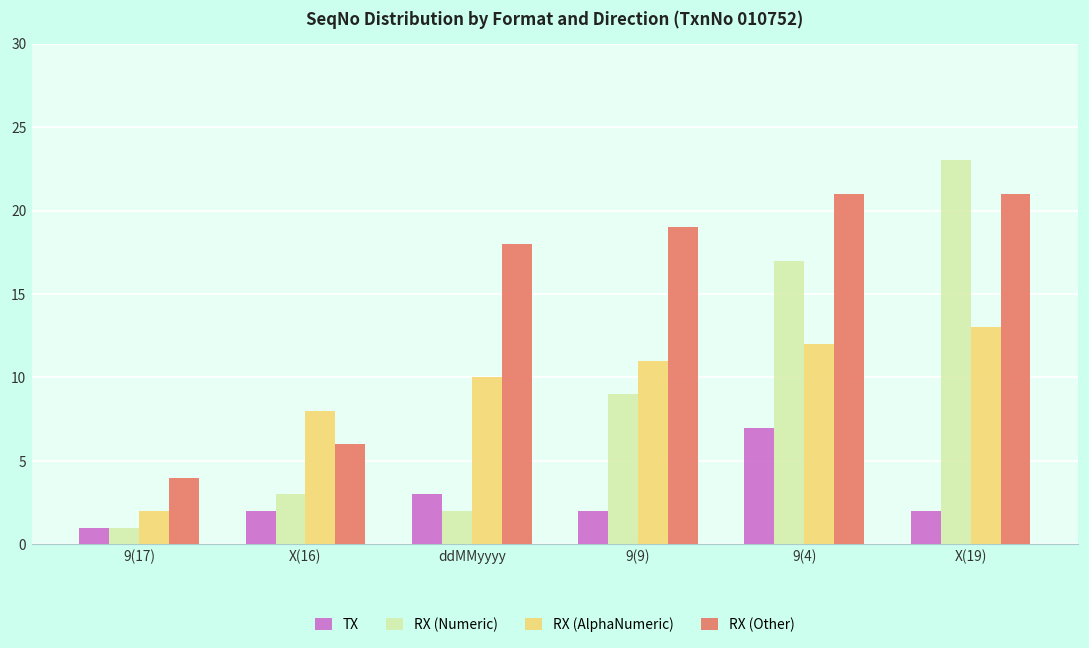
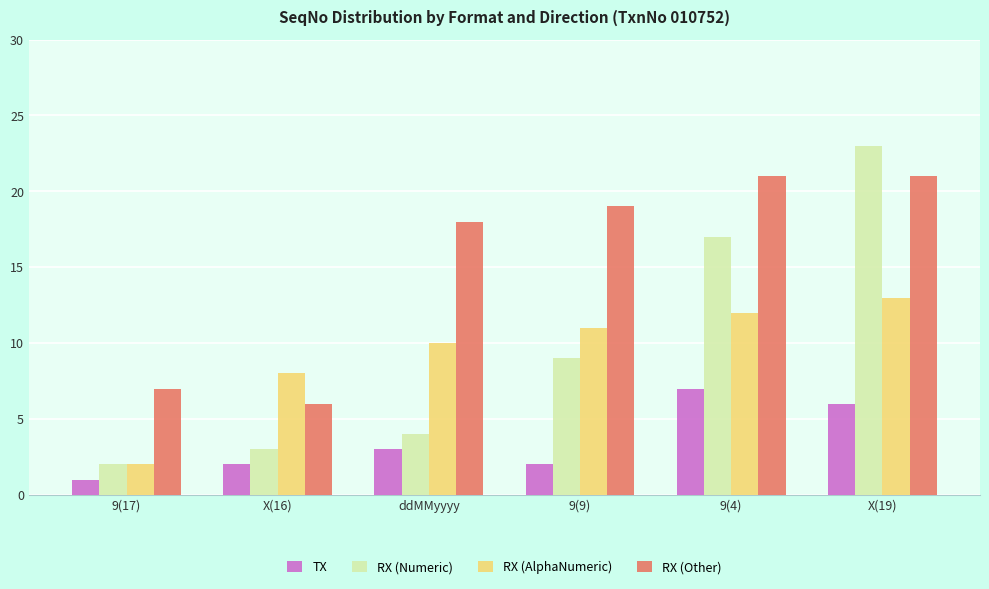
  {
    "TX": {
      "9(17)": 1,
      "X(16)": 2,
      "ddMMyyyy": 3,
      "9(9)": 2,
      "9(4)": 7,
-     "X(19)": 2
+     "X(19)": 6
    },
    "RX (Numeric)": {
-     "9(17)": 1,
+     "9(17)": 2,
      "X(16)": 3,
-     "ddMMyyyy": 2,
+     "ddMMyyyy": 4,
      "9(9)": 9,
      "9(4)": 17,
      "X(19)": 23
    },
    "RX (AlphaNumeric)": {
      "9(17)": 2,
      "X(16)": 8,
      "ddMMyyyy": 10,
      "9(9)": 11,
      "9(4)": 12,
      "X(19)": 13
    },
    "RX (Other)": {
-     "9(17)": 4,
+     "9(17)": 7,
      "X(16)": 6,
      "ddMMyyyy": 18,
      "9(9)": 19,
      "9(4)": 21,
      "X(19)": 21
    }
  }
